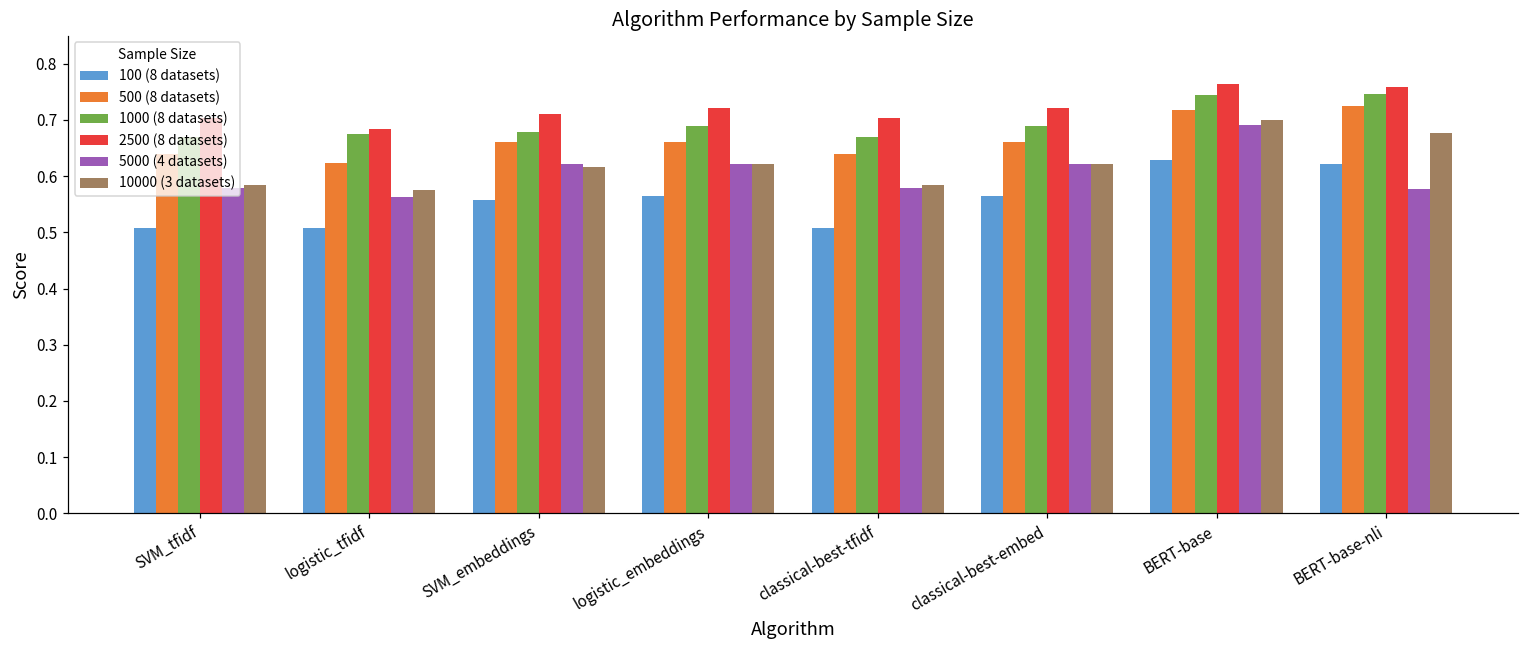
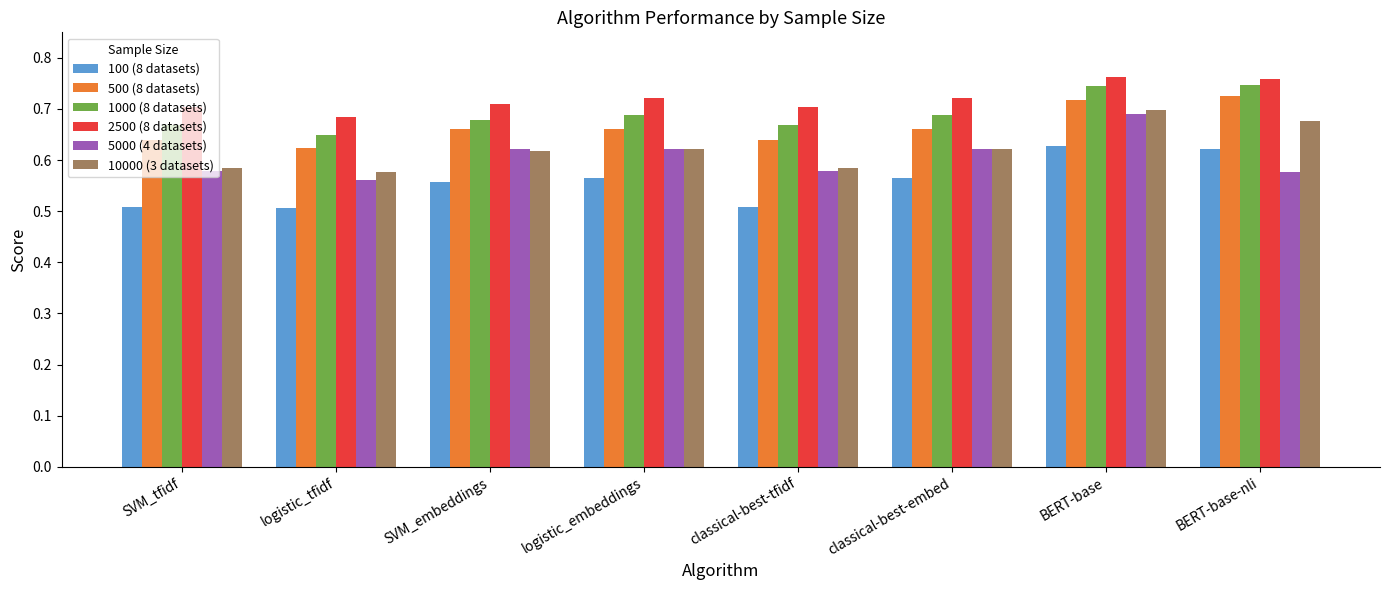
  {
    "100 (8 datasets)": {
      "SVM_tfidf": 0.51,
      "logistic_tfidf": 0.51,
      "SVM_embeddings": 0.56,
      "logistic_embeddings": 0.57,
      "classical-best-tfidf": 0.51,
      "classical-best-embed": 0.57,
      "BERT-base": 0.63,
      "BERT-base-nli": 0.62
    },
    "500 (8 datasets)": {
      "logistic_tfidf": 0.62,
      "SVM_embeddings": 0.66,
      "logistic_embeddings": 0.66,
      "classical-best-tfidf": 0.64,
      "classical-best-embed": 0.66,
      "BERT-base": 0.72,
      "BERT-base-nli": 0.73
    },
    "1000 (8 datasets)": {
-     "logistic_tfidf": 0.68,
+     "logistic_tfidf": 0.65,
      "SVM_embeddings": 0.68,
      "logistic_embeddings": 0.69,
      "classical-best-tfidf": 0.67,
      "classical-best-embed": 0.69,
      "BERT-base": 0.75,
      "BERT-base-nli": 0.75
    },
    "2500 (8 datasets)": {
      "logistic_tfidf": 0.68,
      "SVM_embeddings": 0.71,
      "logistic_embeddings": 0.72,
      "classical-best-tfidf": 0.70,
      "classical-best-embed": 0.72,
      "BERT-base": 0.76,
      "BERT-base-nli": 0.76
    },
    "5000 (4 datasets)": {
      "logistic_tfidf": 0.56,
      "SVM_embeddings": 0.62,
      "logistic_embeddings": 0.62,
      "classical-best-tfidf": 0.58,
      "classical-best-embed": 0.62,
      "BERT-base": 0.69,
      "BERT-base-nli": 0.58
    },
    "10000 (3 datasets)": {
      "SVM_tfidf": 0.58,
      "logistic_tfidf": 0.58,
      "SVM_embeddings": 0.62,
      "logistic_embeddings": 0.62,
      "classical-best-tfidf": 0.58,
      "classical-best-embed": 0.62,
      "BERT-base": 0.70,
      "BERT-base-nli": 0.68
    }
  }
